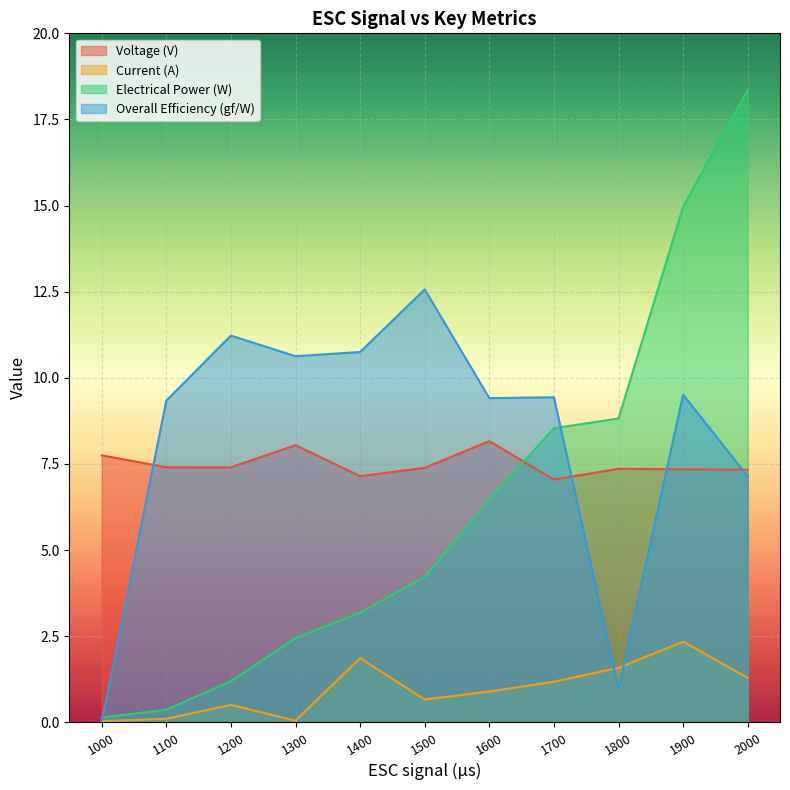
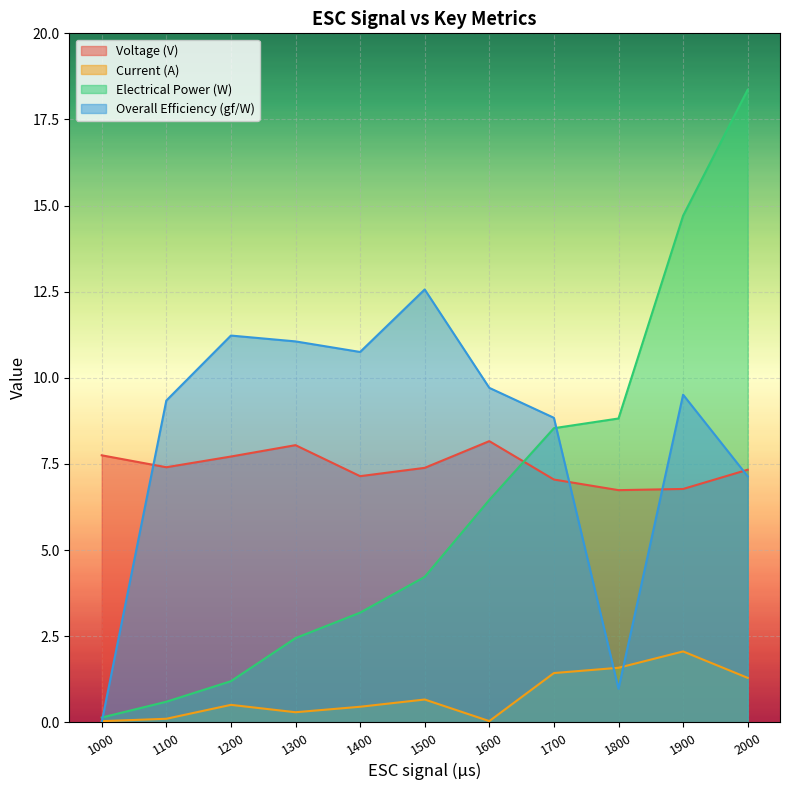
  {
    "Voltage (V)": {
      "1000": 7.7,
      "1100": 7.4,
-     "1200": 7.4,
+     "1200": 7.7,
      "1300": 8.0,
      "1400": 7.1,
      "1500": 7.4,
      "1600": 8.2,
      "1700": 7.0,
-     "1800": 7.4,
-     "1900": 7.3,
+     "1800": 6.7,
+     "1900": 6.8,
      "2000": 7.3
    },
    "Current (A)": {
      "1100": 0.1,
      "1200": 0.5,
-     "1300": 0.0,
-     "1400": 1.9,
+     "1300": 0.3,
+     "1400": 0.4,
      "1500": 0.7,
-     "1600": 0.9,
-     "1700": 1.2,
+     "1600": 0.0,
+     "1700": 1.4,
      "1800": 1.6,
-     "1900": 2.3,
+     "1900": 2.1,
      "2000": 1.3
    },
    "Electrical Power (W)": {
      "1000": 0.1,
-     "1100": 0.4,
+     "1100": 0.6,
      "1200": 1.2,
      "1300": 2.4,
      "1400": 3.2,
      "1500": 4.2,
      "1600": 6.5,
      "1700": 8.5,
      "1800": 8.8,
-     "1900": 15.0,
+     "1900": 14.7,
      "2000": 18.4
    },
    "Overall Efficiency (gf/W)": {
      "1100": 9.3,
      "1200": 11.2,
-     "1300": 10.6,
+     "1300": 11.1,
      "1400": 10.7,
      "1500": 12.6,
-     "1600": 9.4,
-     "1700": 9.4,
+     "1600": 9.7,
+     "1700": 8.8,
      "1800": 1.0,
      "1900": 9.5,
      "2000": 7.1
    }
  }
